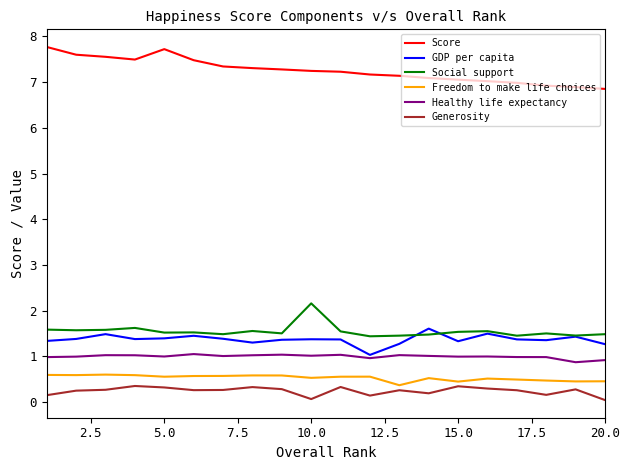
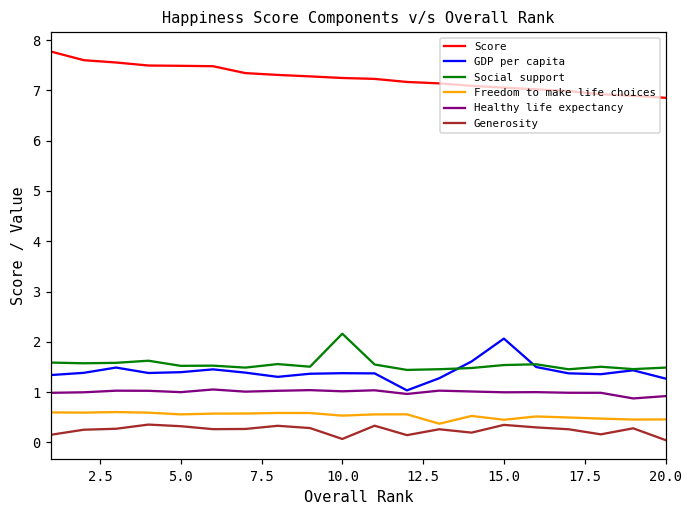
  {
    "Score": {
-     "5.0": 7.7,
+     "5.0": 7.5,
      "10.0": 7.2,
      "20.0": 6.9
    },
    "GDP per capita": {
      "5.0": 1.4,
      "10.0": 1.4,
-     "15.0": 1.3,
+     "15.0": 2.1,
      "20.0": 1.3
    },
    "Social support": {
      "5.0": 1.5,
      "10.0": 2.2,
      "15.0": 1.5,
      "20.0": 1.5
    },
    "Freedom to make life choices": {
      "5.0": 0.6,
      "10.0": 0.5,
      "15.0": 0.5,
      "20.0": 0.5
    },
    "Healthy life expectancy": {
      "5.0": 1.0,
      "10.0": 1.0,
      "15.0": 1.0,
      "20.0": 0.9
    },
    "Generosity": {
      "5.0": 0.3,
      "10.0": 0.1,
      "15.0": 0.3,
      "20.0": 0.0
    }
  }
